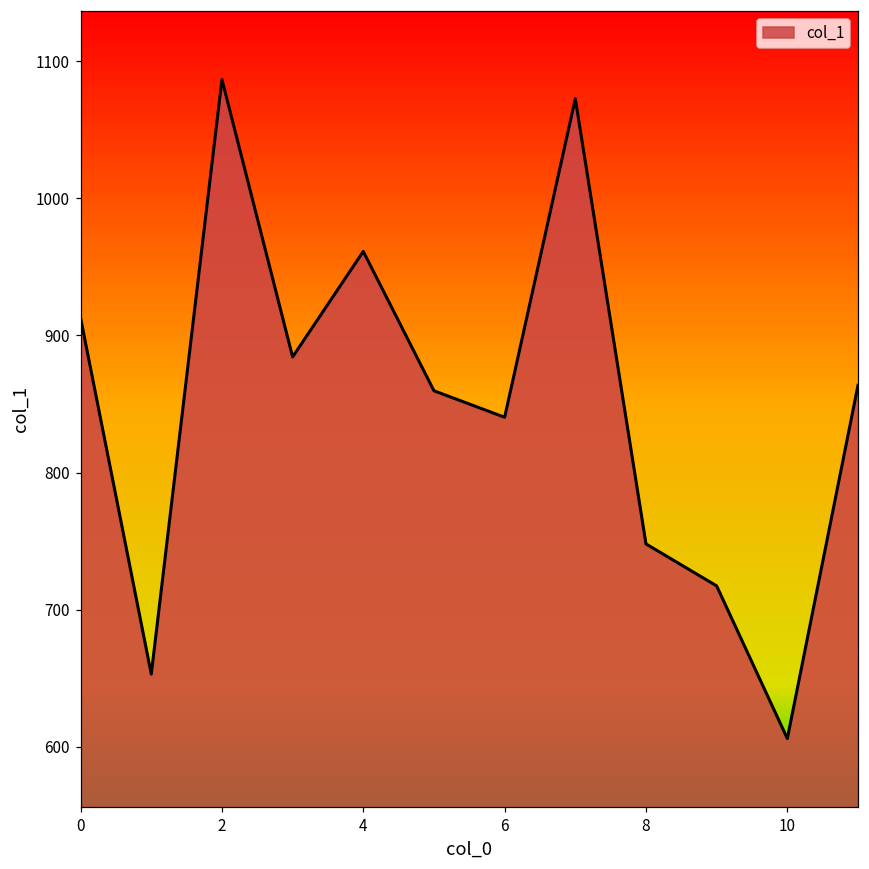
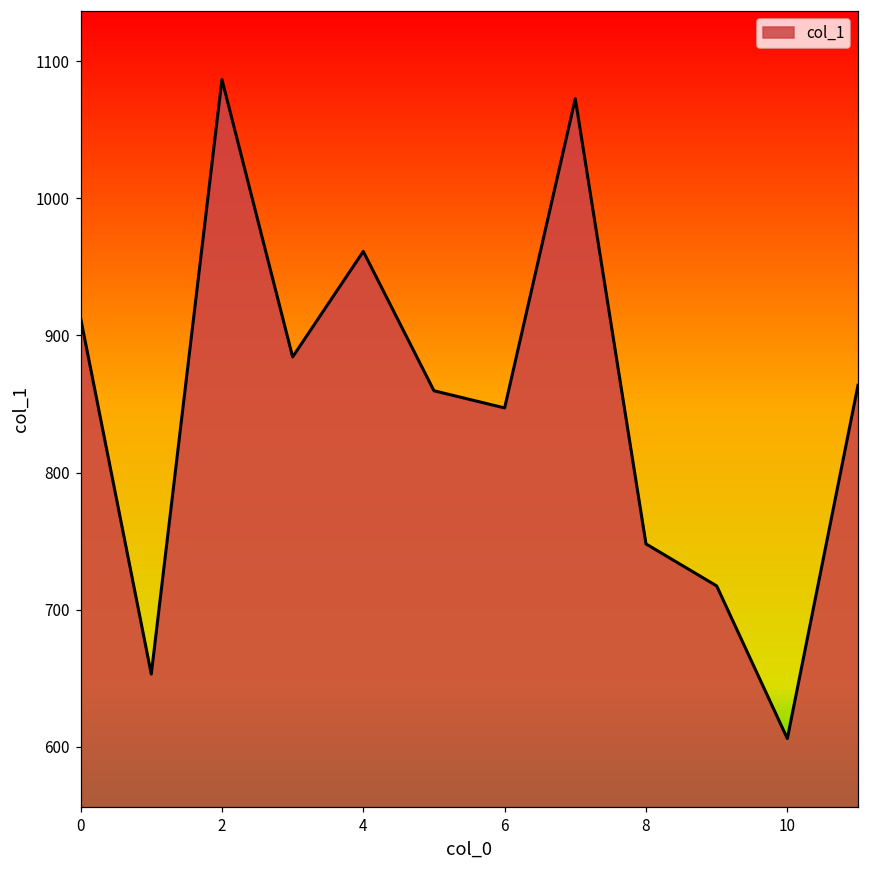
  {
    "0": 913,
    "2": 1087,
    "4": 961,
-   "6": 840,
+   "6": 847,
    "8": 748,
    "10": 606
  }
